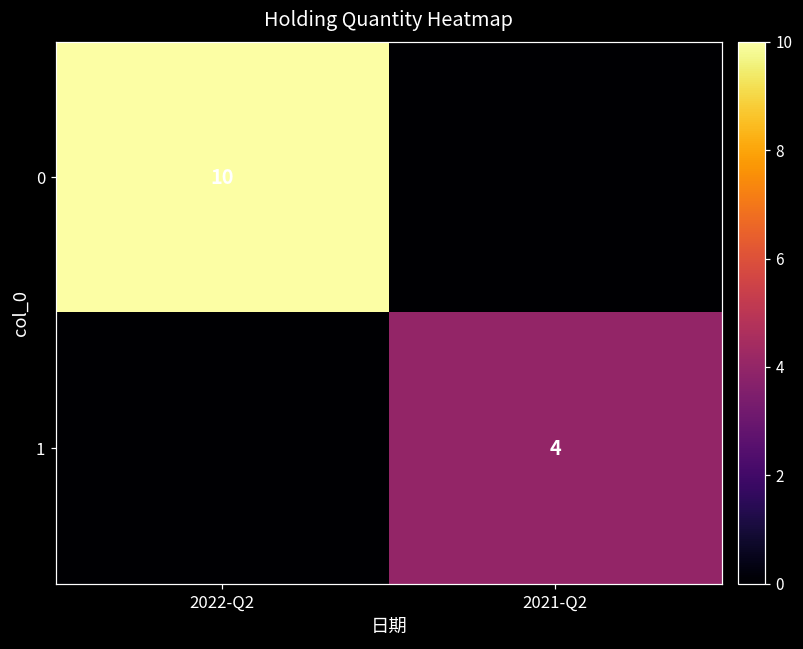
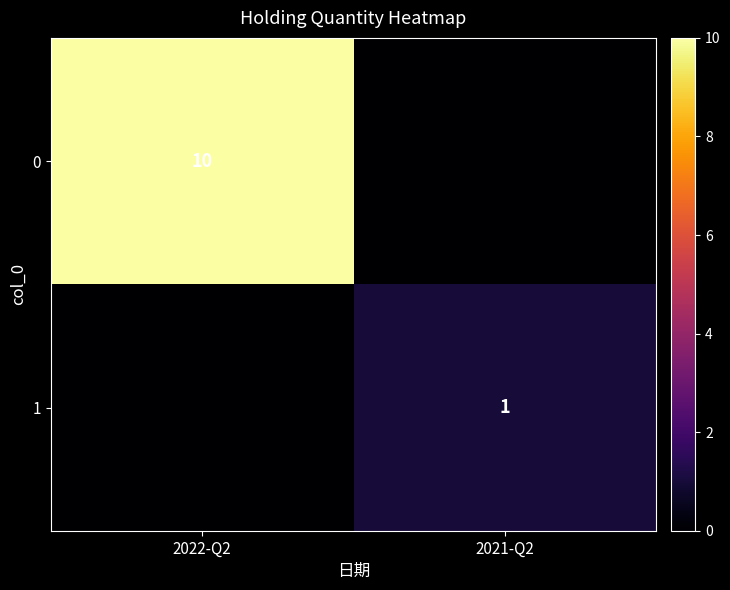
  {
    "0": {
      "2022-Q2": 10
    },
    "1": {
-     "2021-Q2": 4
+     "2021-Q2": 1
    }
  }
